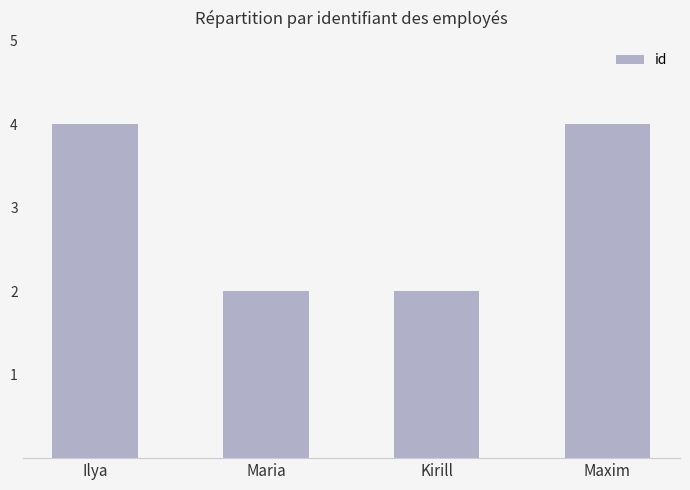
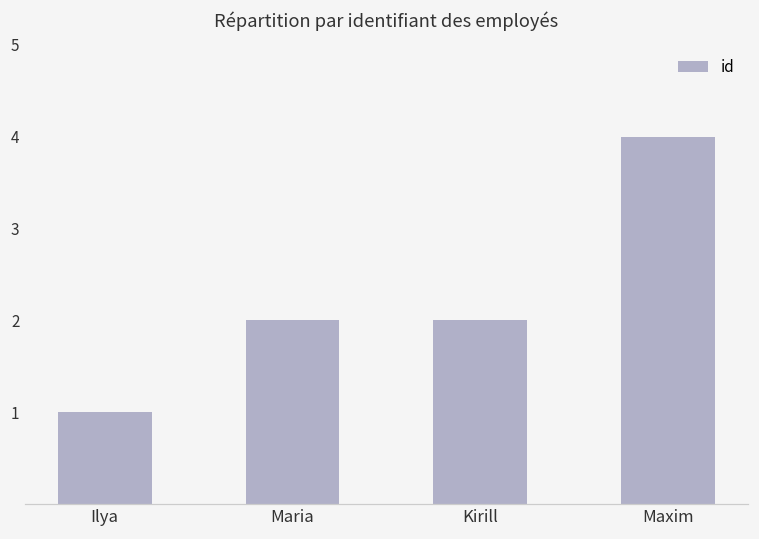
  {
-   "Ilya": 4,
+   "Ilya": 1,
    "Maria": 2,
    "Kirill": 2,
    "Maxim": 4
  }
